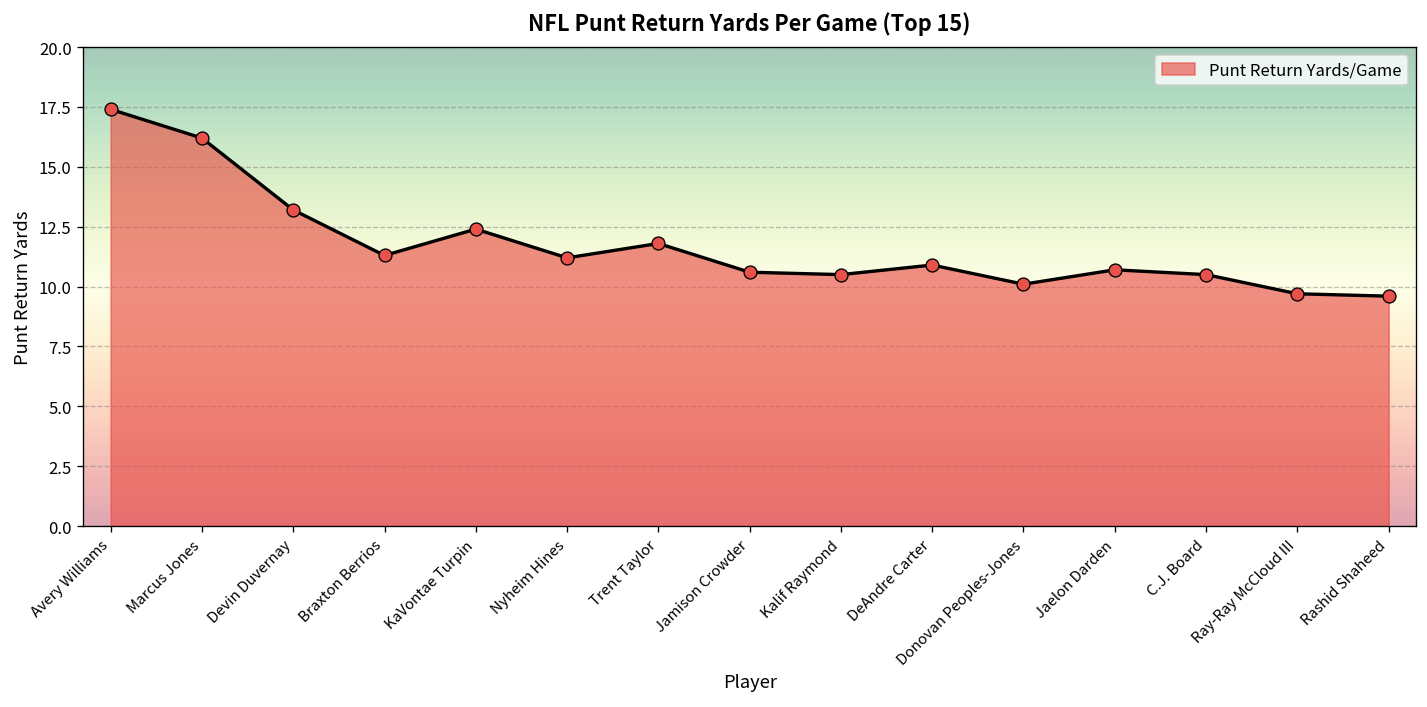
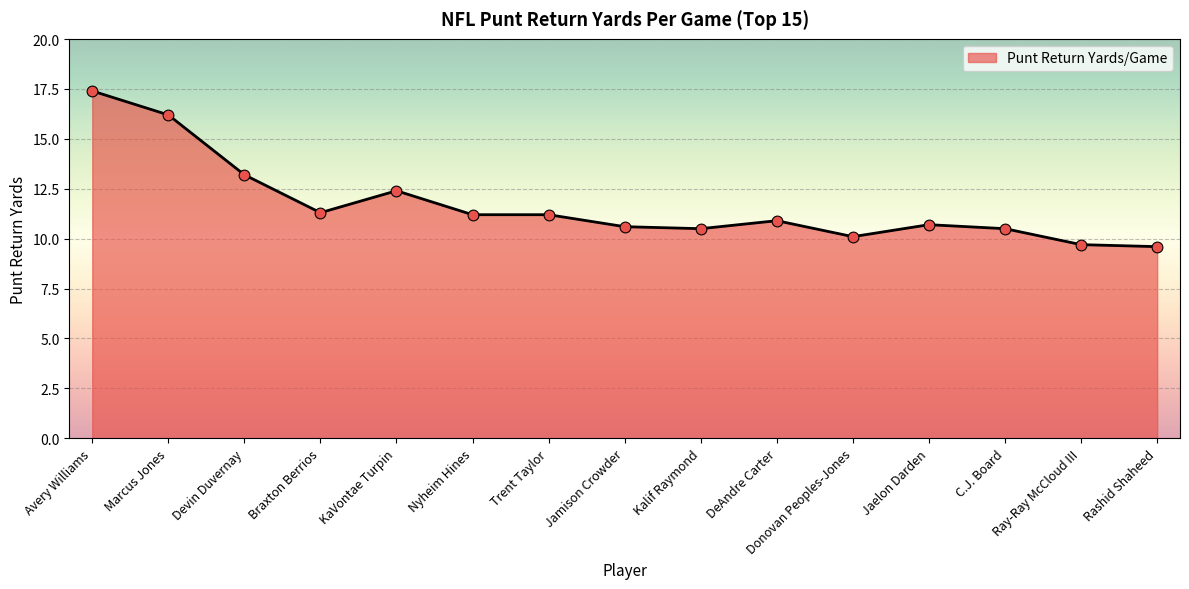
  {
    "Avery Williams": 17.4,
    "Marcus Jones": 16.2,
    "Devin Duvernay": 13.2,
    "Braxton Berrios": 11.3,
    "KaVontae Turpin": 12.4,
    "Nyheim Hines": 11.2,
-   "Trent Taylor": 11.8,
+   "Trent Taylor": 11.2,
    "Jamison Crowder": 10.6,
    "Kalif Raymond": 10.5,
    "DeAndre Carter": 10.9,
    "Donovan Peoples-Jones": 10.1,
    "Jaelon Darden": 10.7,
    "C.J. Board": 10.5,
    "Ray-Ray McCloud III": 9.7,
    "Rashid Shaheed": 9.6
  }
